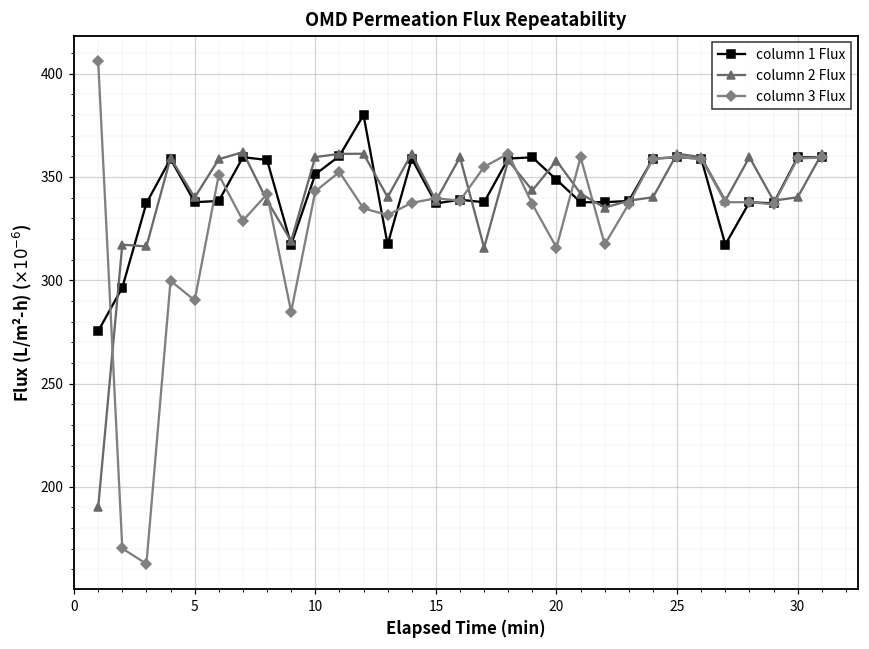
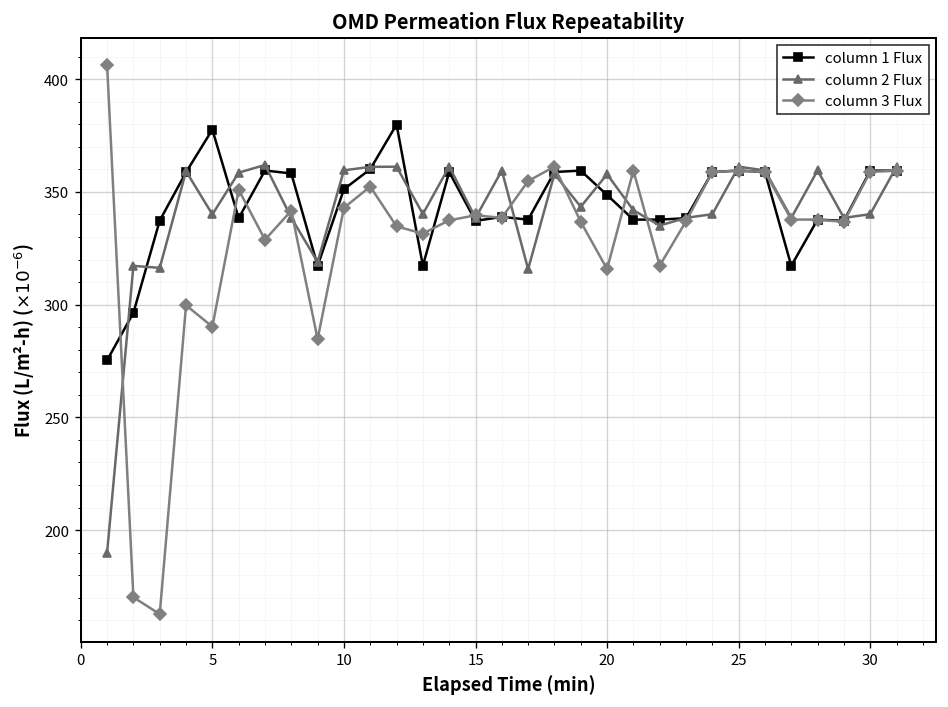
  {
    "column 1 Flux": {
-     "5": 338,
+     "5": 378,
      "10": 351,
      "20": 349
    }
  }
